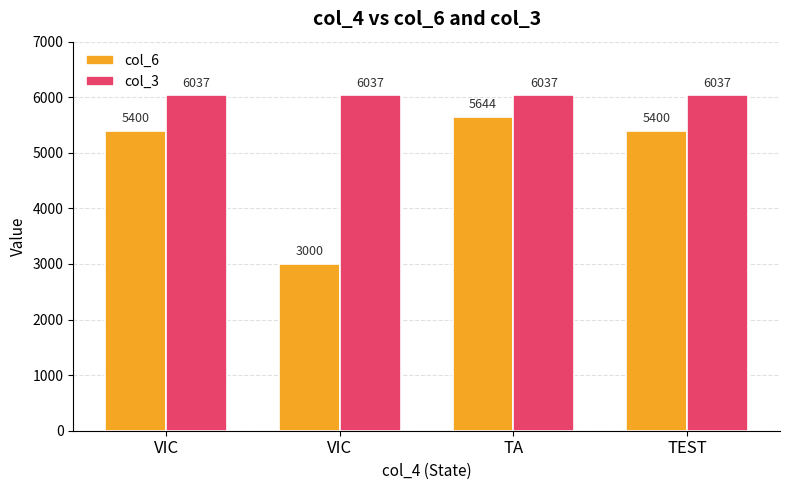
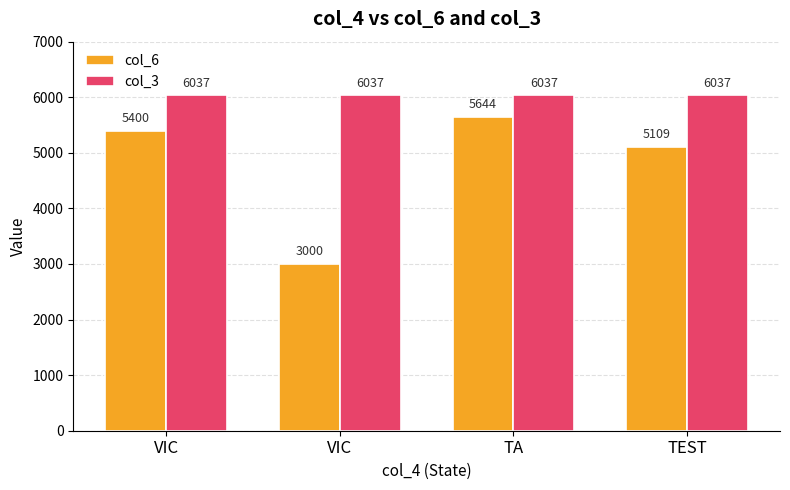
  {
    "col_6": {
      "TA": 5644,
-     "TEST": 5400
+     "TEST": 5109
    },
    "col_3": {
      "TA": 6037,
      "TEST": 6037
    }
  }
